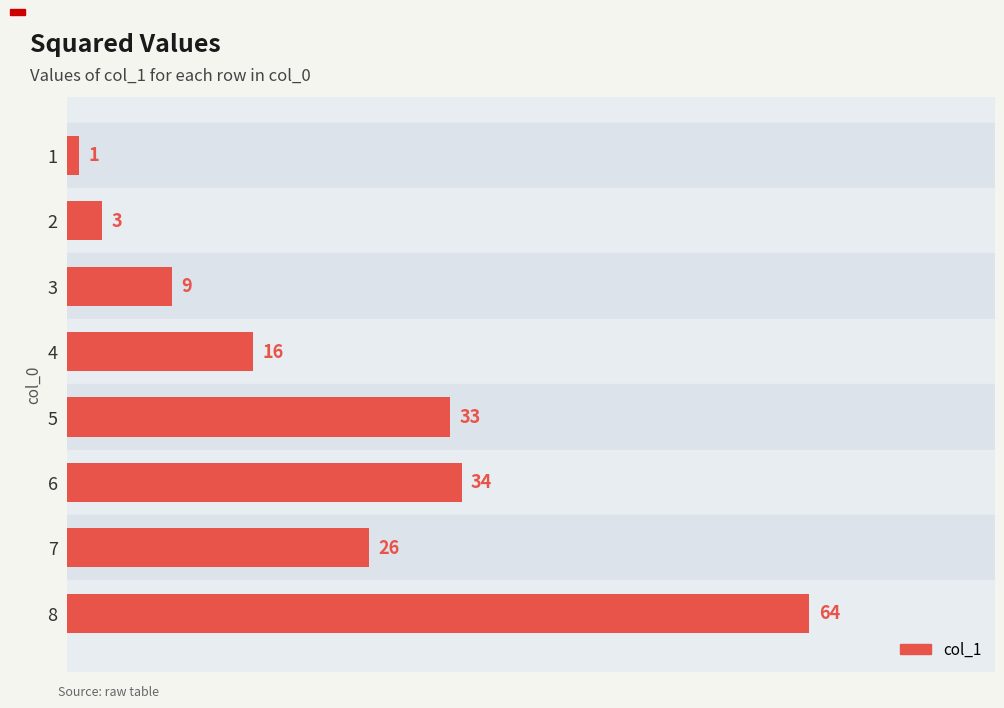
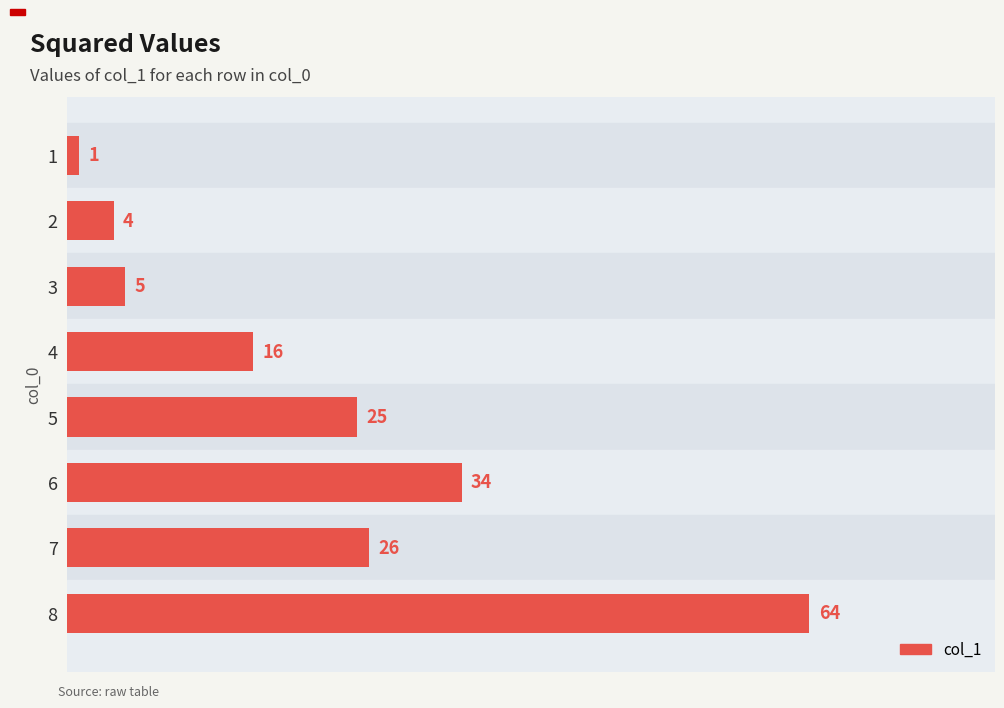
  {
    "1": 1,
-   "2": 3,
-   "3": 9,
+   "2": 4,
+   "3": 5,
    "4": 16,
-   "5": 33,
+   "5": 25,
    "6": 34,
    "7": 26,
    "8": 64
  }
